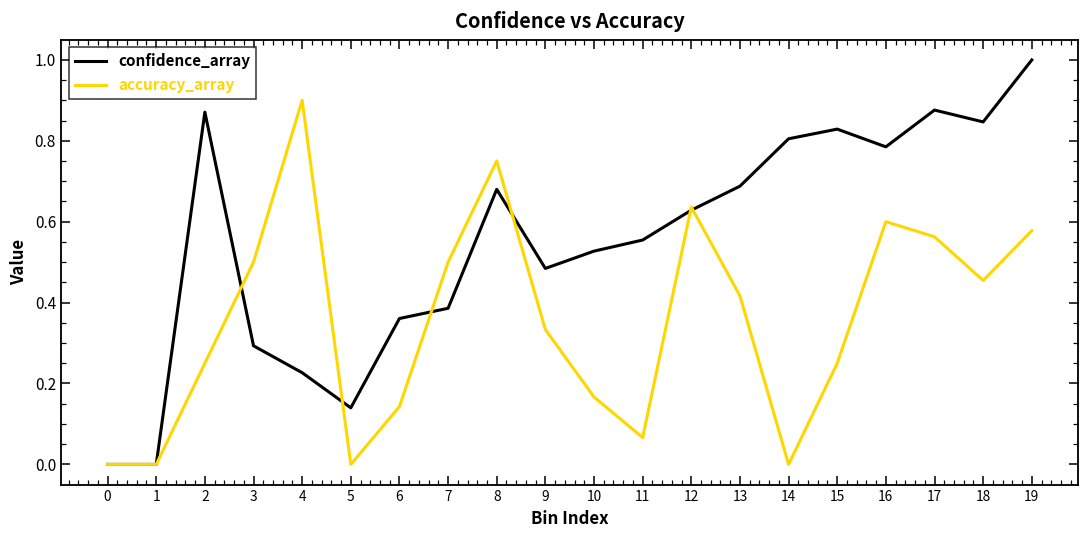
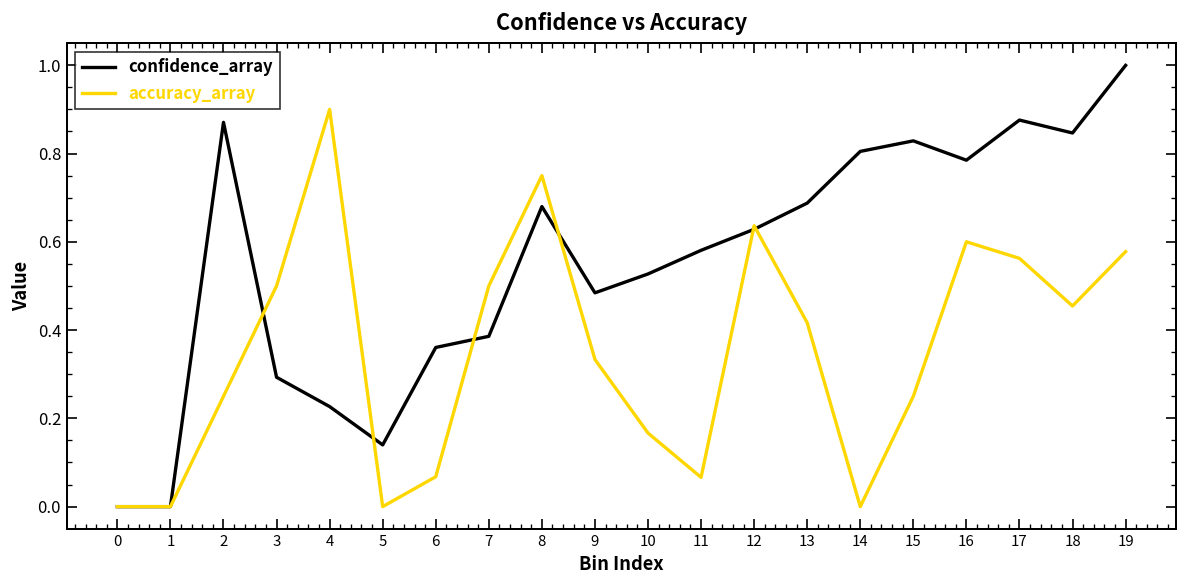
  {
    "confidence_array": {
      "2": 0.87,
      "3": 0.29,
      "4": 0.23,
      "5": 0.14,
      "6": 0.36,
      "7": 0.39,
      "8": 0.68,
      "9": 0.48,
      "10": 0.53,
-     "11": 0.55,
+     "11": 0.58,
      "12": 0.63,
      "13": 0.69,
      "14": 0.80,
      "15": 0.83,
      "16": 0.78,
      "17": 0.88,
      "18": 0.85,
      "19": 1.00
    },
    "accuracy_array": {
      "2": 0.25,
      "3": 0.50,
      "4": 0.90,
      "5": 0.00,
-     "6": 0.14,
+     "6": 0.07,
      "7": 0.50,
      "8": 0.75,
      "9": 0.33,
      "10": 0.17,
      "11": 0.07,
      "12": 0.64,
      "13": 0.42,
      "14": 0.00,
      "15": 0.25,
      "16": 0.60,
      "17": 0.56,
      "18": 0.45,
      "19": 0.58
    }
  }
